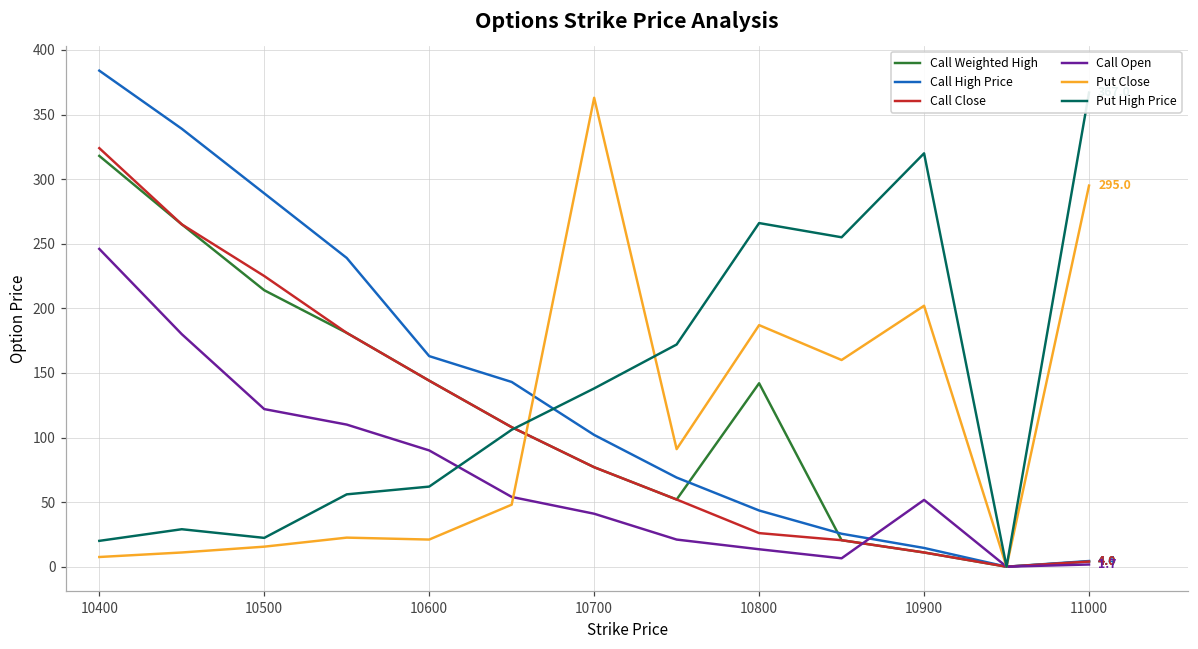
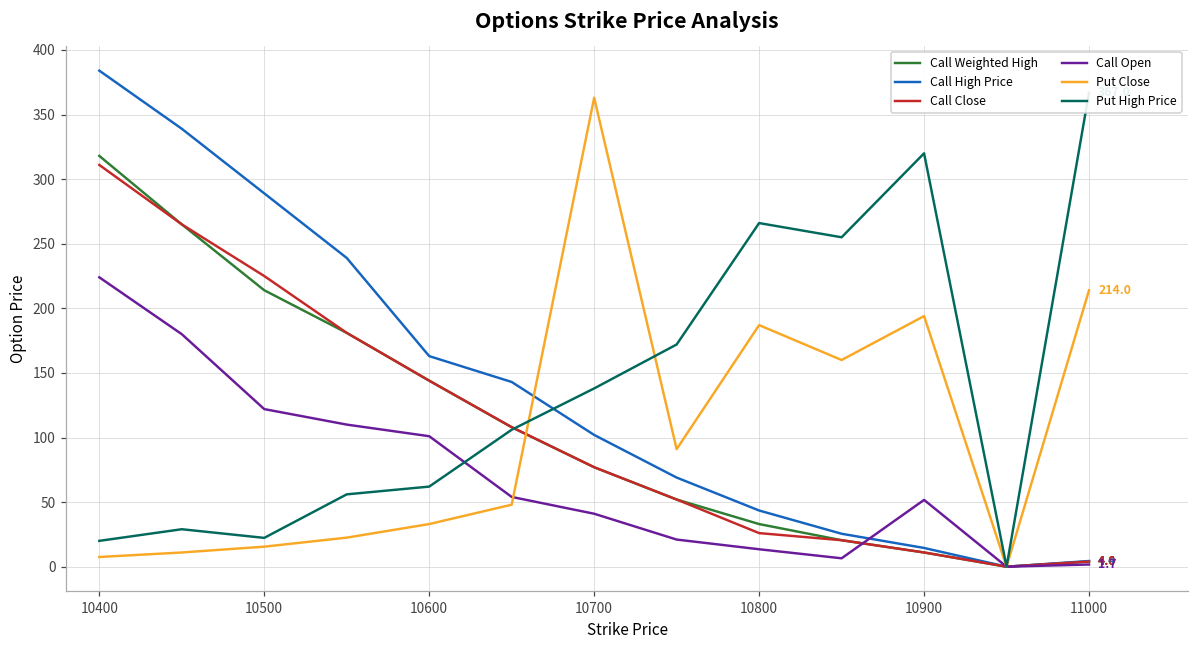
  {
    "Call Weighted High": {
      "10400": 318,
      "10500": 214,
-     "10800": 142
+     "10800": 33
    },
    "Call High Price": {
      "10400": 384,
      "10500": 289,
      "10600": 163,
      "10700": 102,
      "10800": 44,
      "10900": 15
    },
    "Call Close": {
-     "10400": 324,
+     "10400": 311,
      "10500": 225,
      "10800": 26
    },
    "Call Open": {
-     "10400": 246,
+     "10400": 224,
      "10500": 122,
-     "10600": 90,
+     "10600": 101,
      "10700": 41,
      "10800": 14,
      "10900": 52
    },
    "Put Close": {
-     "10600": 21,
-     "10900": 202,
-     "11000": 295.0
+     "10600": 33,
+     "10900": 194,
+     "11000": 214.0
    },
    "Put High Price": {
      "10400": 20,
      "10500": 22,
      "10600": 62,
      "10700": 138,
      "10800": 266,
      "10900": 320
    }
  }
